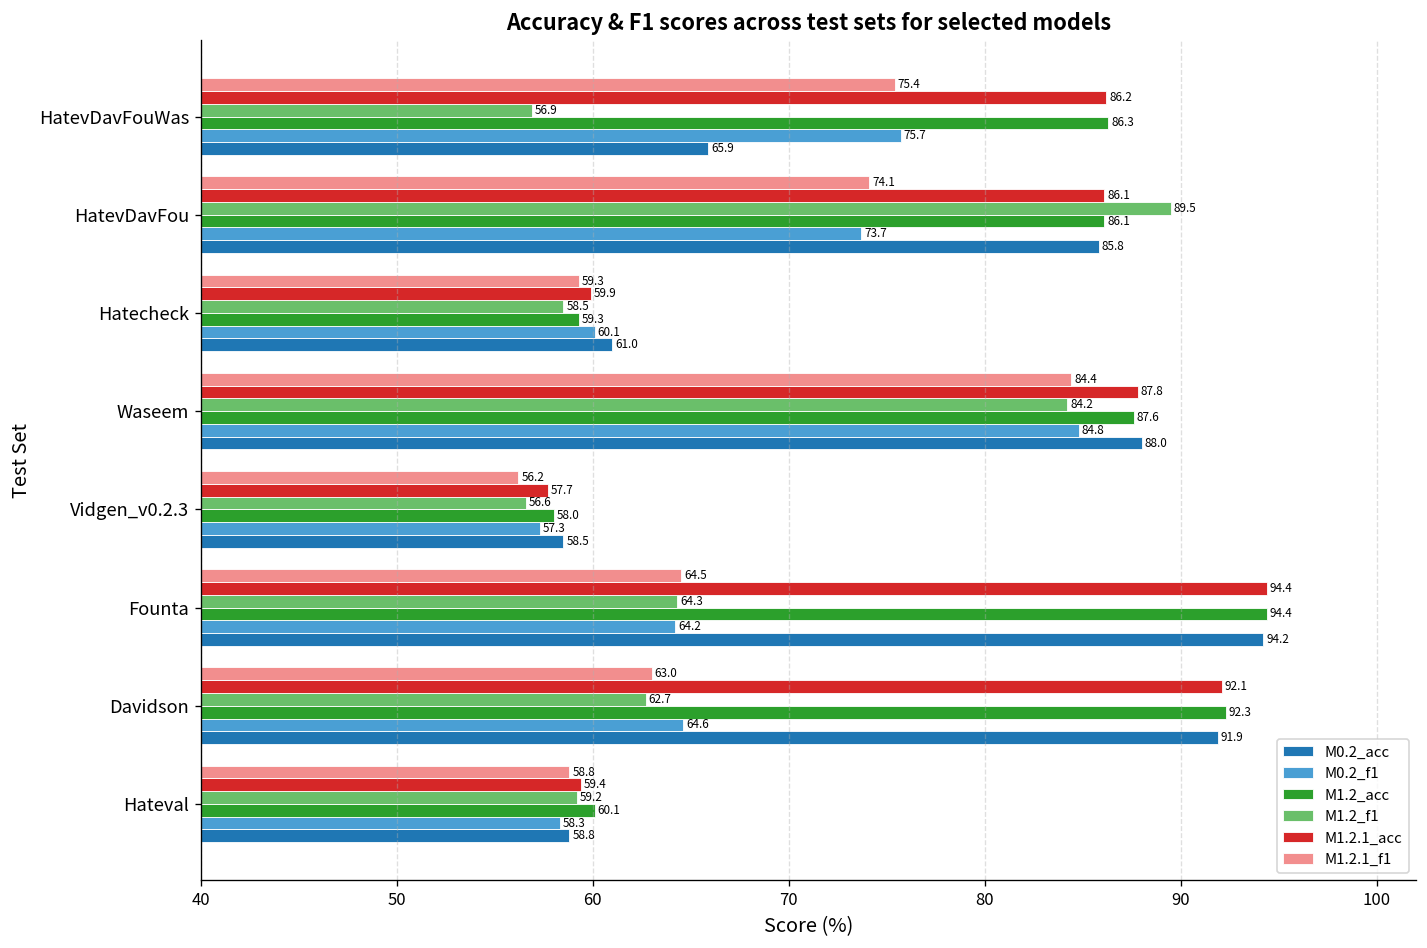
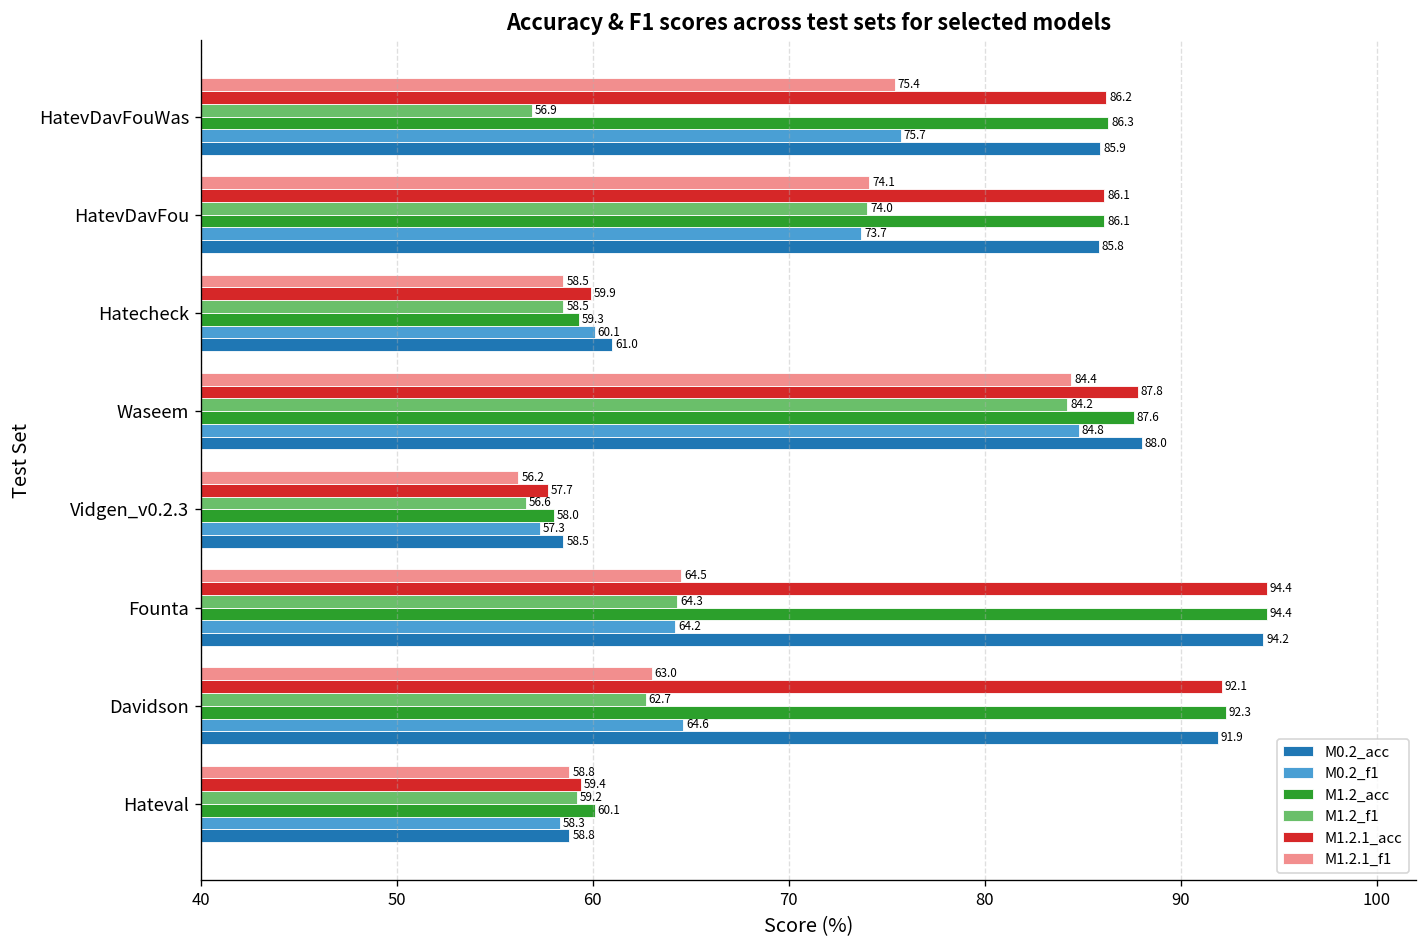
  {
    "M0.2_acc": {
-     "HatevDavFouWas": 65.9,
+     "HatevDavFouWas": 85.9,
      "HatevDavFou": 85.8,
      "Hatecheck": 61.0,
      "Waseem": 88.0,
      "Vidgen_v0.2.3": 58.5,
      "Founta": 94.2,
      "Davidson": 91.9,
      "Hateval": 58.8
    },
    "M0.2_f1": {
      "HatevDavFouWas": 75.7,
      "HatevDavFou": 73.7,
      "Hatecheck": 60.1,
      "Waseem": 84.8,
      "Vidgen_v0.2.3": 57.3,
      "Founta": 64.2,
      "Davidson": 64.6,
      "Hateval": 58.3
    },
    "M1.2_acc": {
      "HatevDavFouWas": 86.3,
      "HatevDavFou": 86.1,
      "Hatecheck": 59.3,
      "Waseem": 87.6,
      "Vidgen_v0.2.3": 58.0,
      "Founta": 94.4,
      "Davidson": 92.3,
      "Hateval": 60.1
    },
    "M1.2_f1": {
      "HatevDavFouWas": 56.9,
-     "HatevDavFou": 89.5,
+     "HatevDavFou": 74.0,
      "Hatecheck": 58.5,
      "Waseem": 84.2,
      "Vidgen_v0.2.3": 56.6,
      "Founta": 64.3,
      "Davidson": 62.7,
      "Hateval": 59.2
    },
    "M1.2.1_acc": {
      "HatevDavFouWas": 86.2,
      "HatevDavFou": 86.1,
      "Hatecheck": 59.9,
      "Waseem": 87.8,
      "Vidgen_v0.2.3": 57.7,
      "Founta": 94.4,
      "Davidson": 92.1,
      "Hateval": 59.4
    },
    "M1.2.1_f1": {
      "HatevDavFouWas": 75.4,
      "HatevDavFou": 74.1,
-     "Hatecheck": 59.3,
+     "Hatecheck": 58.5,
      "Waseem": 84.4,
      "Vidgen_v0.2.3": 56.2,
      "Founta": 64.5,
      "Davidson": 63.0,
      "Hateval": 58.8
    }
  }
